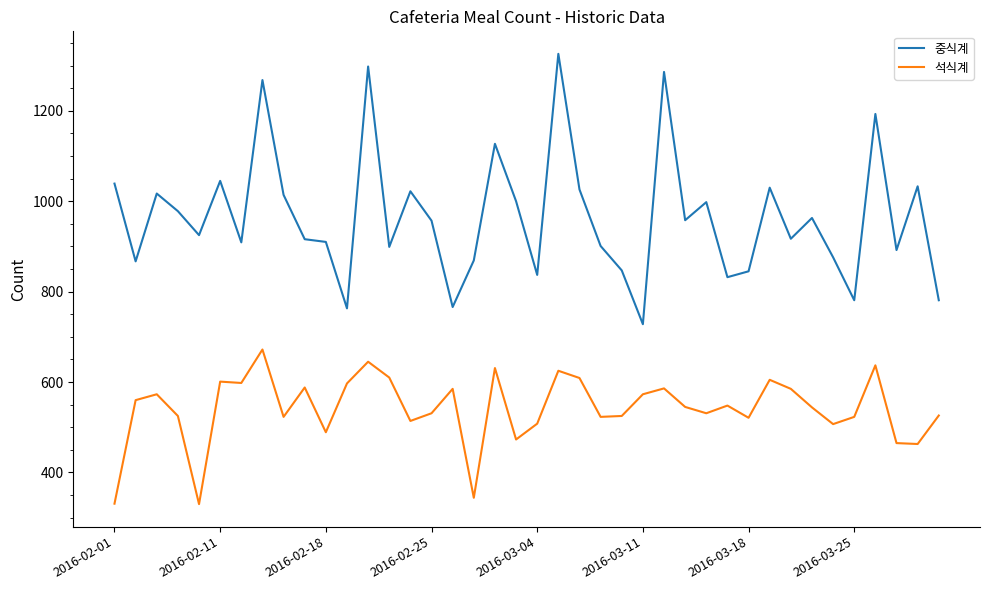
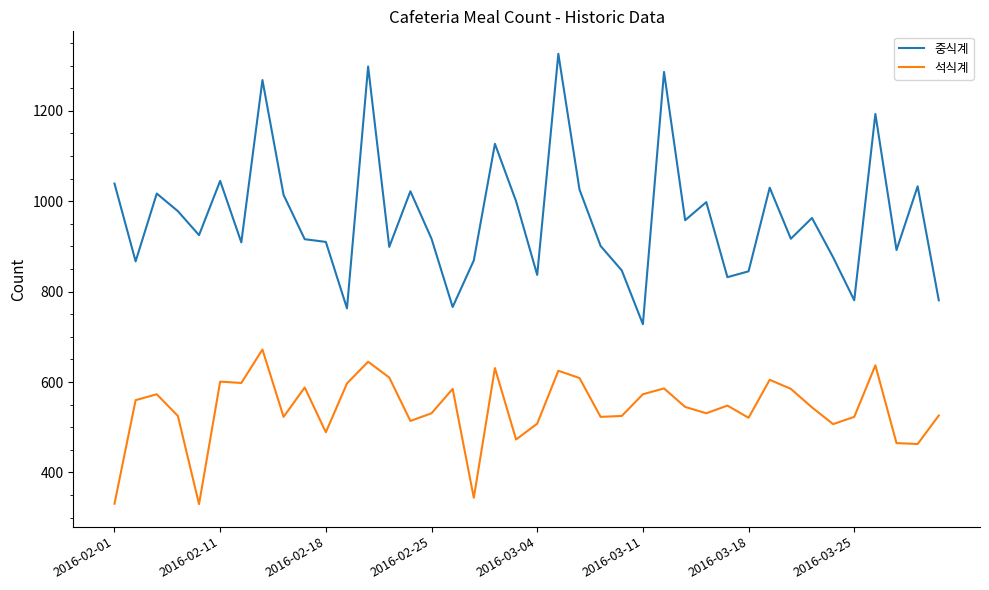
  {
    "중식계": {
      "2016-02-01": 1040,
      "2016-02-11": 1050,
      "2016-02-18": 910,
-     "2016-02-25": 960,
+     "2016-02-25": 920,
      "2016-03-04": 840,
      "2016-03-11": 730,
      "2016-03-18": 850,
      "2016-03-25": 780
    },
    "석식계": {
      "2016-02-01": 330,
      "2016-02-11": 600,
      "2016-02-18": 490,
      "2016-02-25": 530,
      "2016-03-04": 510,
      "2016-03-11": 570,
      "2016-03-18": 520,
      "2016-03-25": 520
    }
  }
